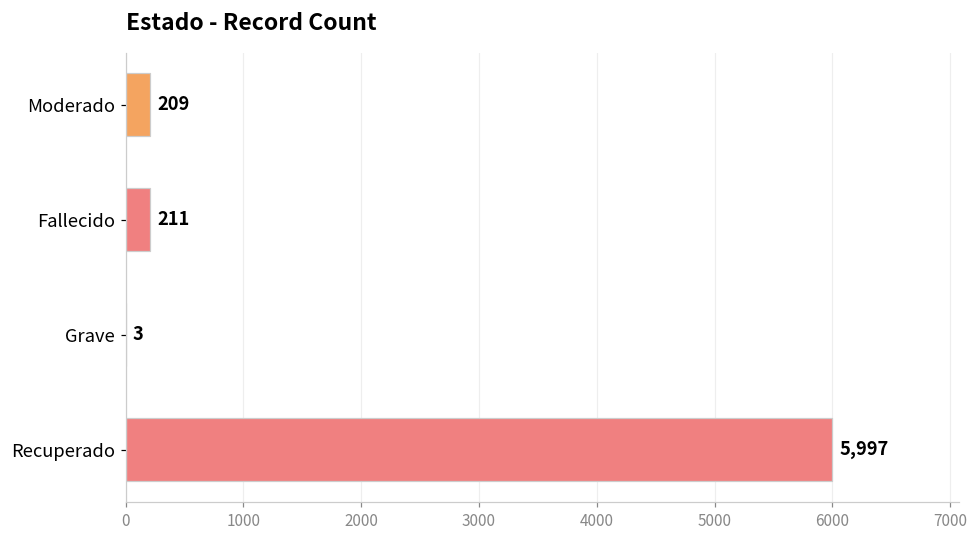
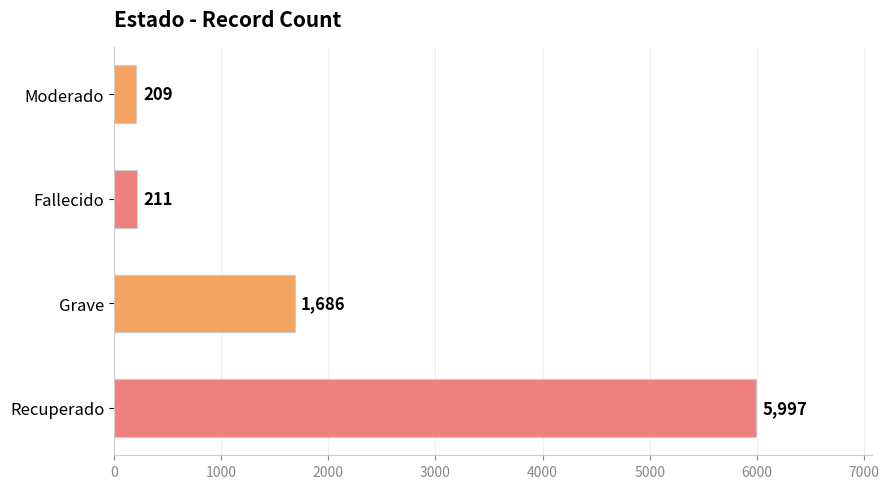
  {
    "Moderado": "209",
    "Fallecido": "211",
-   "Grave": "3",
+   "Grave": "1,686",
    "Recuperado": "5,997"
  }
